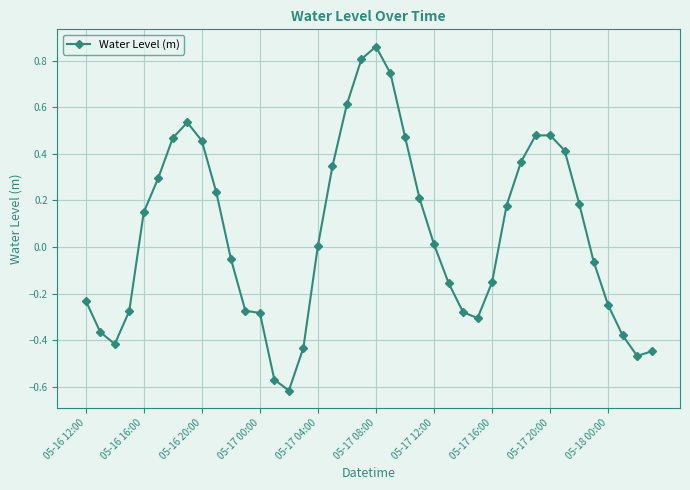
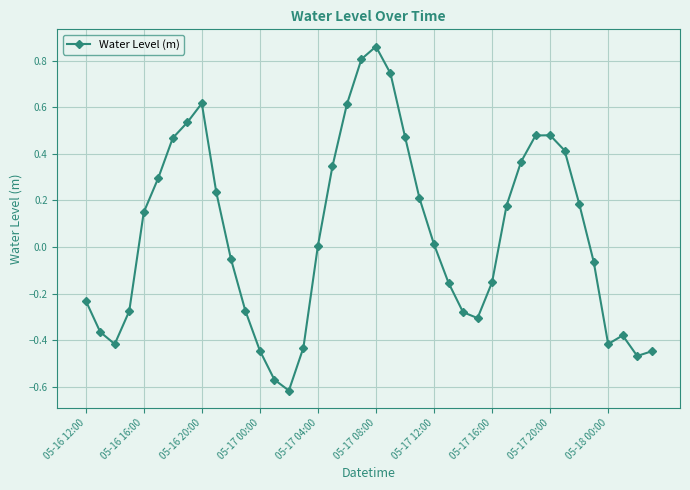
  {
    "05-16 12:00": -0.23,
    "05-16 16:00": 0.15,
-   "05-16 20:00": 0.46,
-   "05-17 00:00": -0.28,
+   "05-16 20:00": 0.62,
+   "05-17 00:00": -0.45,
    "05-17 04:00": 0.01,
    "05-17 08:00": 0.86,
    "05-17 12:00": 0.01,
    "05-17 16:00": -0.15,
    "05-17 20:00": 0.48,
-   "05-18 00:00": -0.25
+   "05-18 00:00": -0.42
  }
